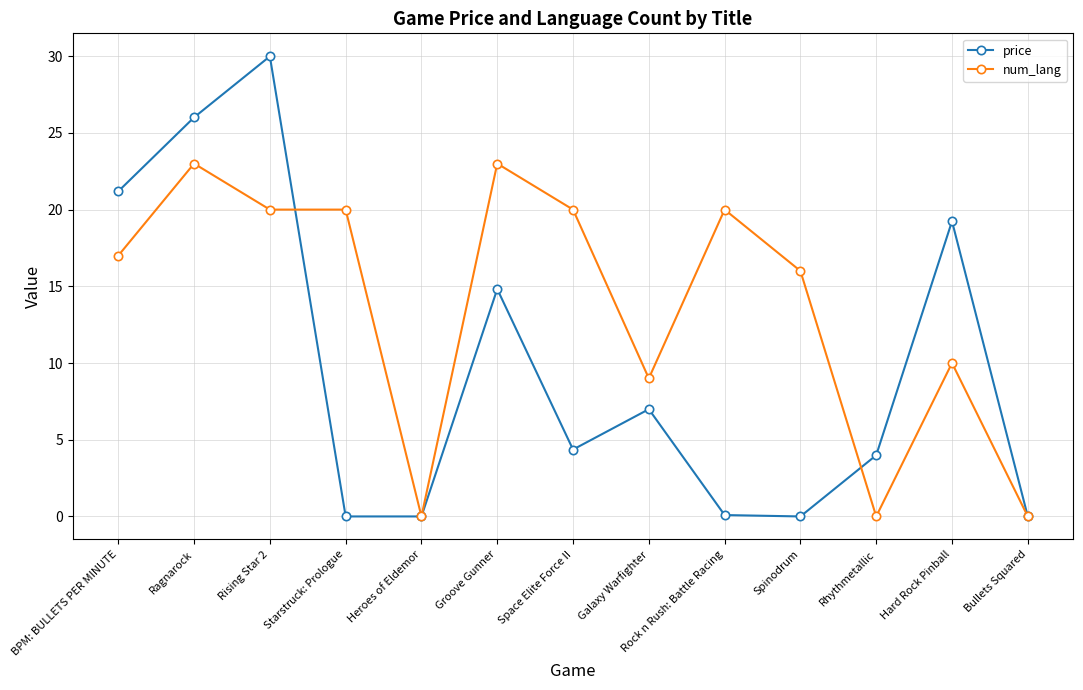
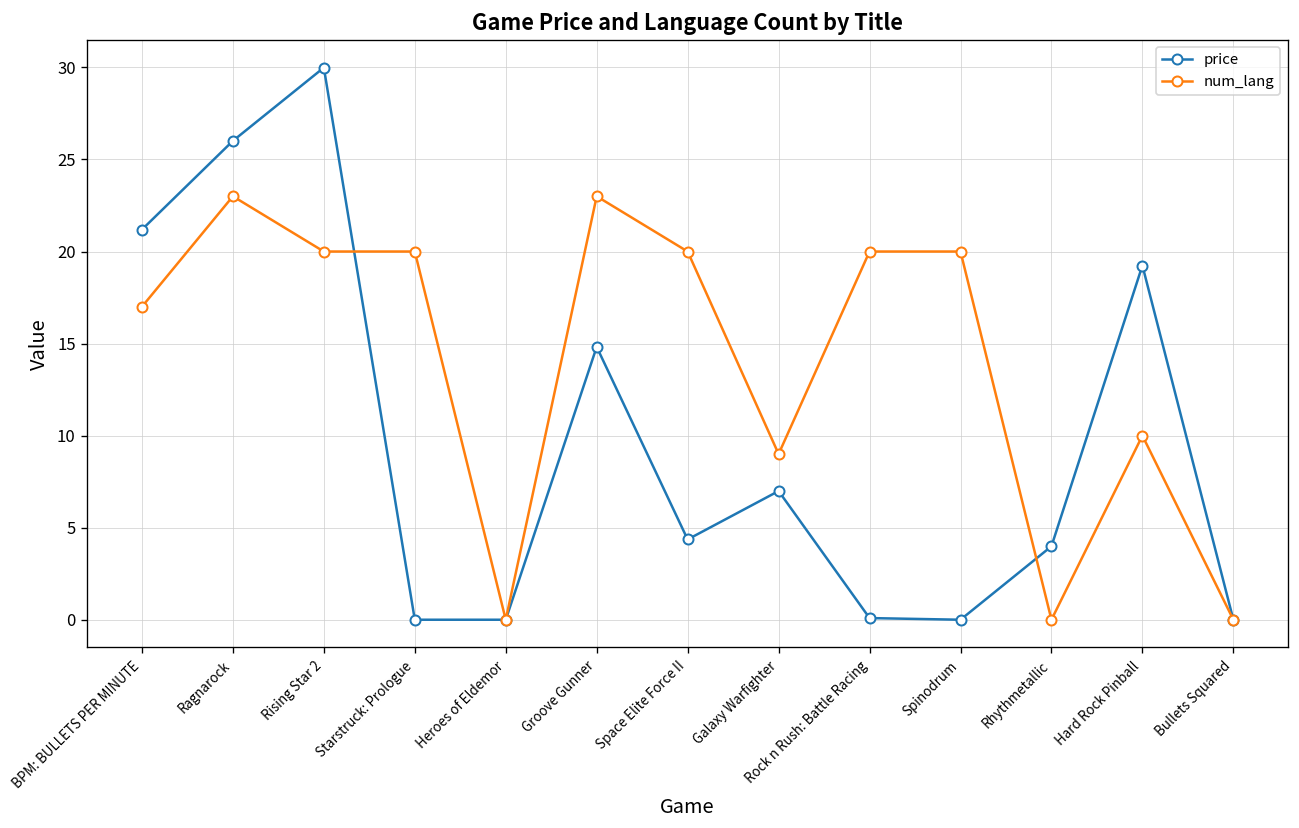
  {
    "price": {
      "BPM: BULLETS PER MINUTE": 21.2,
      "Ragnarock": 26,
      "Rising Star 2": 30,
      "Starstruck: Prologue": 0,
      "Groove Gunner": 14.8,
      "Space Elite Force II": 4.4,
      "Galaxy Warfighter": 7,
      "Rock n Rush: Battle Racing": 0,
      "Spinodrum": 0,
      "Rhythmetallic": 4,
      "Hard Rock Pinball": 19.2
    },
    "num_lang": {
      "BPM: BULLETS PER MINUTE": 17,
      "Ragnarock": 23,
      "Rising Star 2": 20,
      "Starstruck: Prologue": 20,
      "Groove Gunner": 23,
      "Space Elite Force II": 20,
      "Galaxy Warfighter": 9,
      "Rock n Rush: Battle Racing": 20,
-     "Spinodrum": 16,
+     "Spinodrum": 20,
      "Rhythmetallic": 0,
      "Hard Rock Pinball": 10
    }
  }
